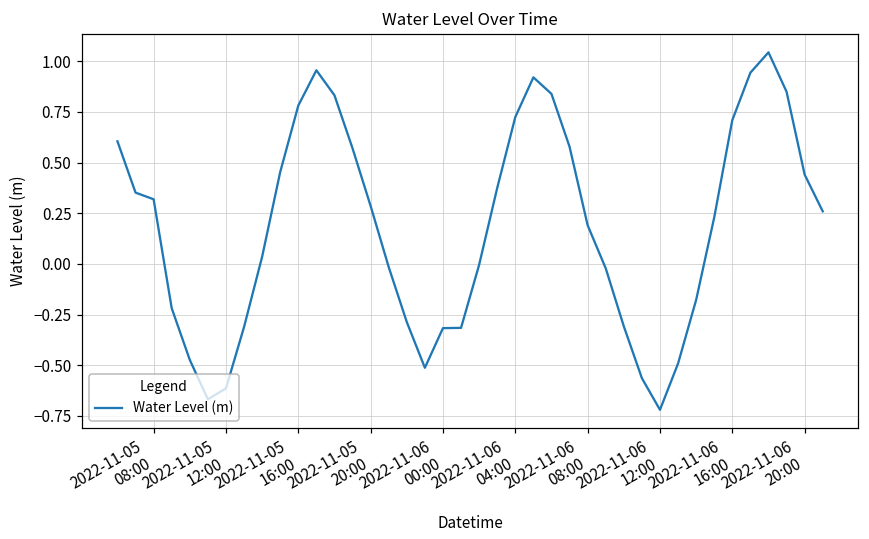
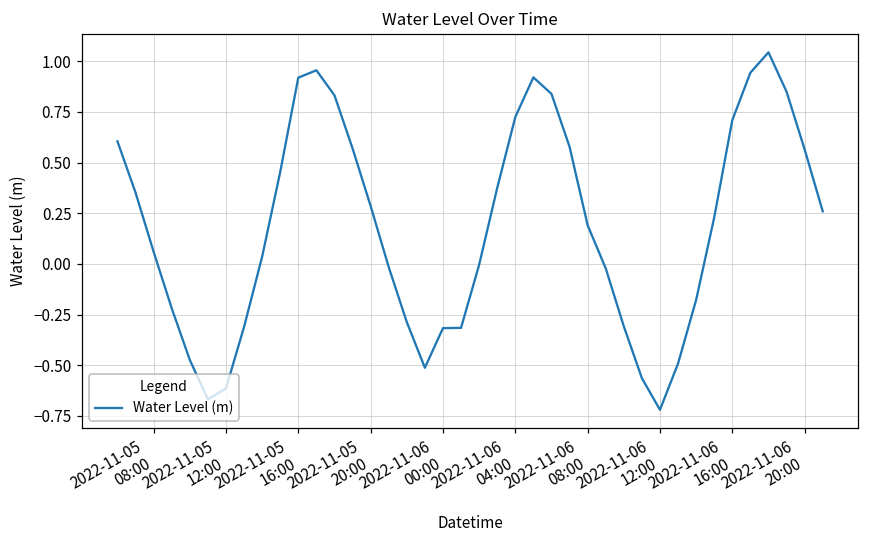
  {
-   "2022-11-05 08:00": 0.32,
-   "2022-11-05 16:00": 0.78,
+   "2022-11-05 08:00": 0.06,
+   "2022-11-05 16:00": 0.92,
    "2022-11-05 20:00": 0.29,
    "2022-11-06 00:00": -0.32,
    "2022-11-06 04:00": 0.72,
    "2022-11-06 08:00": 0.19,
    "2022-11-06 12:00": -0.72,
    "2022-11-06 16:00": 0.71,
-   "2022-11-06 20:00": 0.44
+   "2022-11-06 20:00": 0.56
  }
